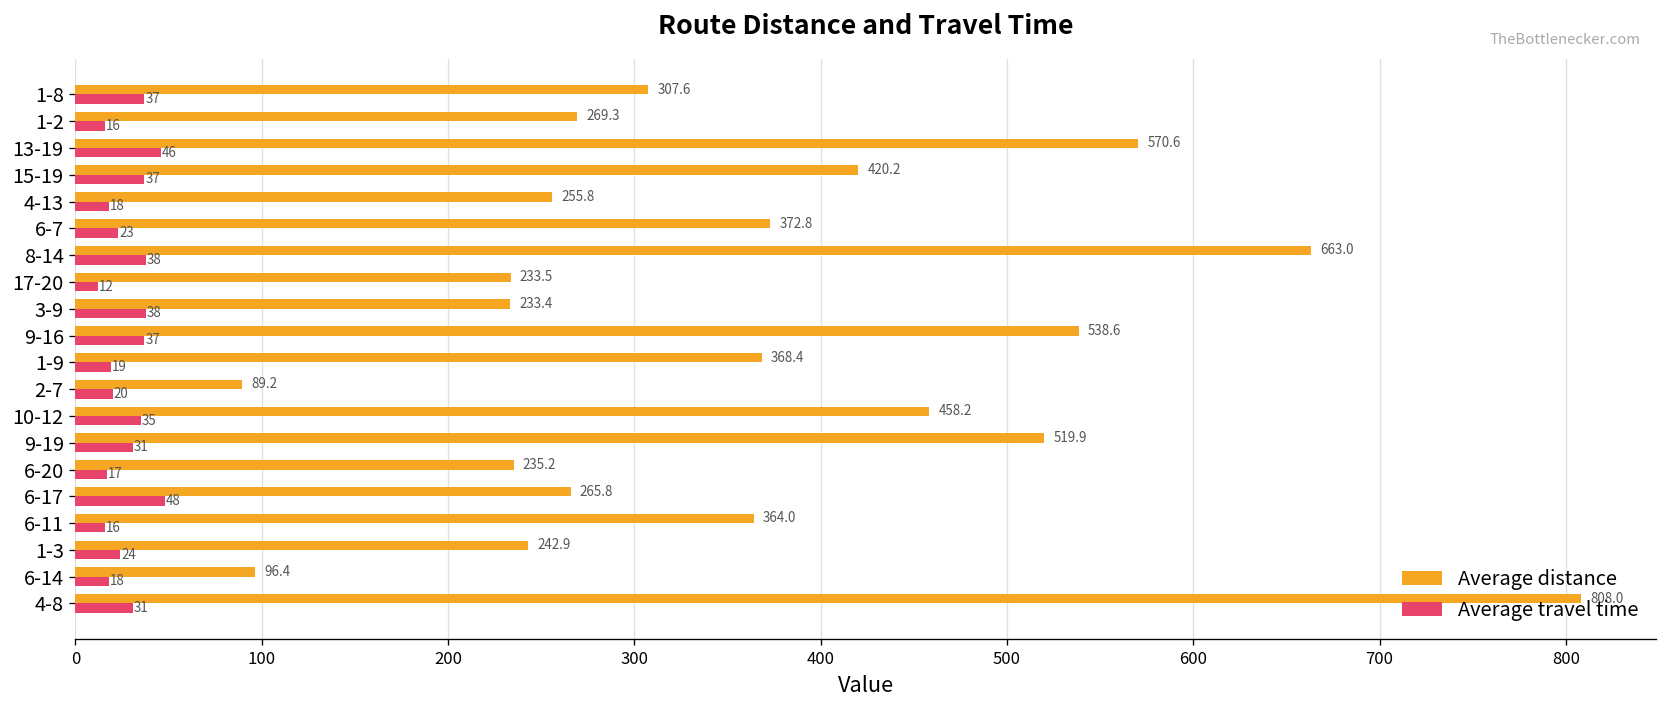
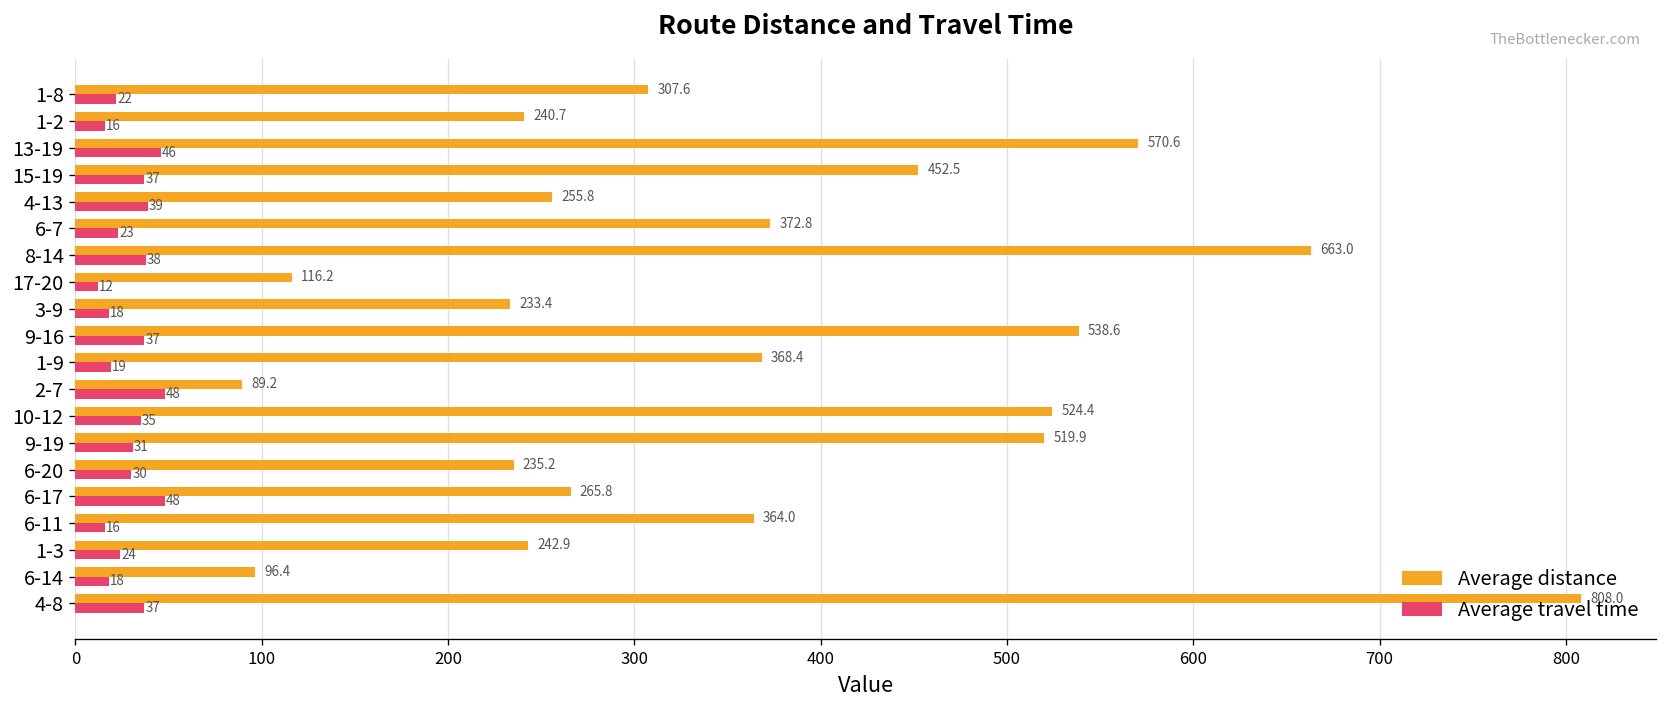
  {
    "Average distance": {
      "1-8": 307.6,
-     "1-2": 269.3,
+     "1-2": 240.7,
      "13-19": 570.6,
-     "15-19": 420.2,
+     "15-19": 452.5,
      "4-13": 255.8,
      "6-7": 372.8,
      "8-14": 663.0,
-     "17-20": 233.5,
+     "17-20": 116.2,
      "3-9": 233.4,
      "9-16": 538.6,
      "1-9": 368.4,
      "2-7": 89.2,
-     "10-12": 458.2,
+     "10-12": 524.4,
      "9-19": 519.9,
      "6-20": 235.2,
      "6-17": 265.8,
      "6-11": 364.0,
      "1-3": 242.9,
      "6-14": 96.4,
      "4-8": 808.0
    },
    "Average travel time": {
-     "1-8": 37,
+     "1-8": 22,
      "1-2": 16,
      "13-19": 46,
      "15-19": 37,
-     "4-13": 18,
+     "4-13": 39,
      "6-7": 23,
      "8-14": 38,
      "17-20": 12,
-     "3-9": 38,
+     "3-9": 18,
      "9-16": 37,
      "1-9": 19,
-     "2-7": 20,
+     "2-7": 48,
      "10-12": 35,
      "9-19": 31,
-     "6-20": 17,
+     "6-20": 30,
      "6-17": 48,
      "6-11": 16,
      "1-3": 24,
      "6-14": 18,
-     "4-8": 31
+     "4-8": 37
    }
  }
